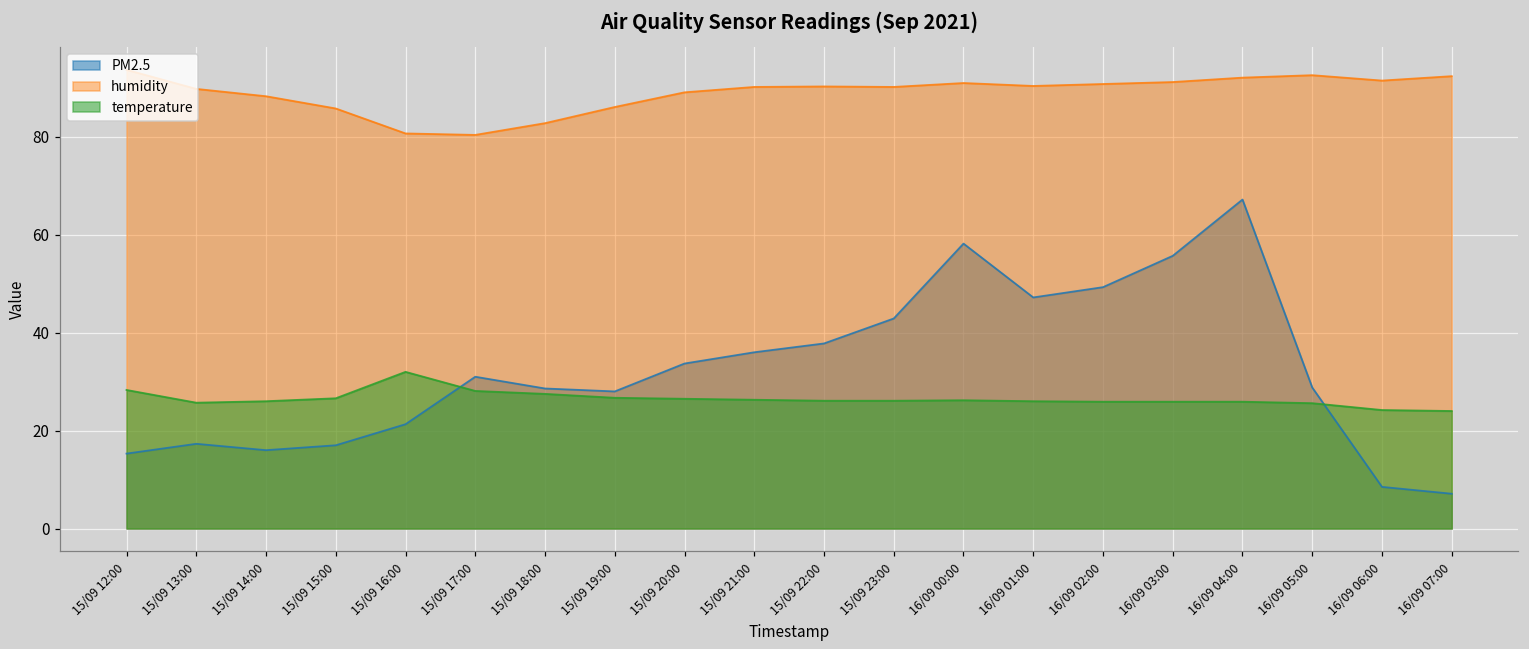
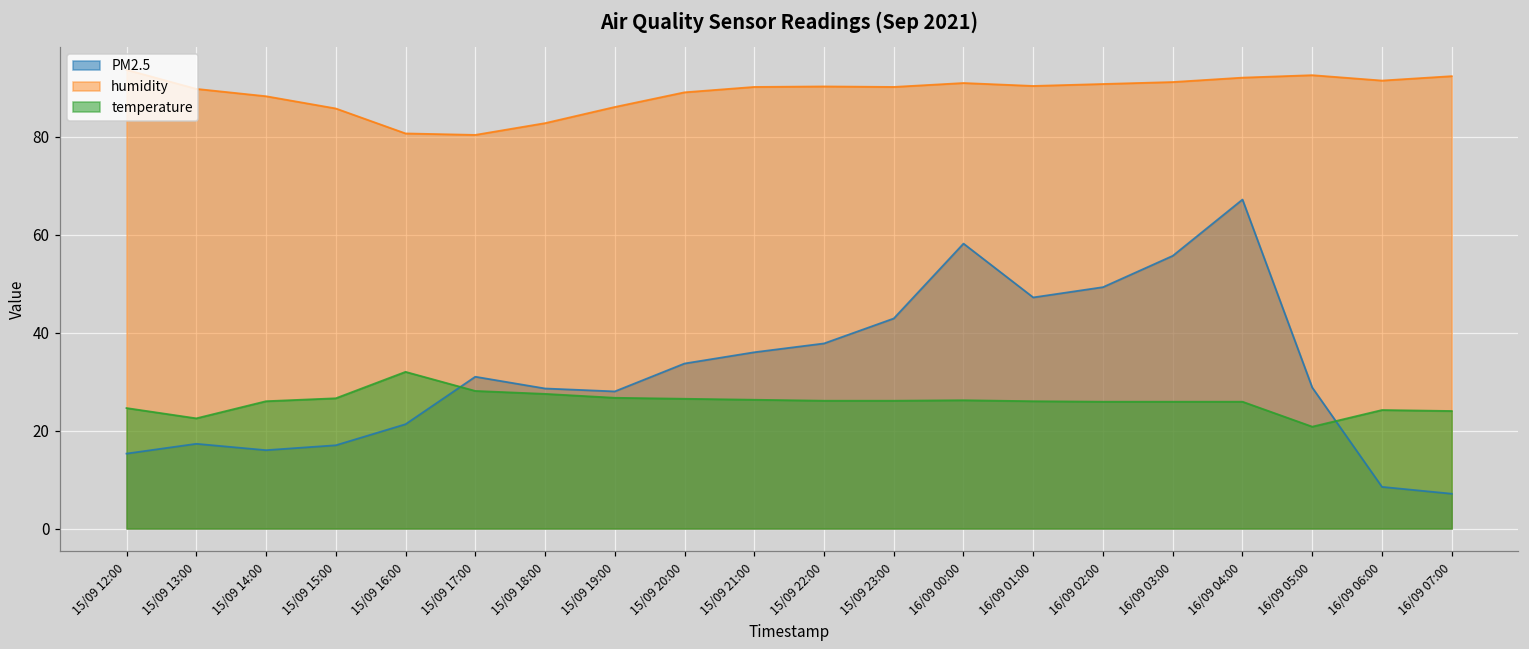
  {
    "PM2.5": {
      "15/09 12:00": 15,
      "15/09 13:00": 17,
      "15/09 14:00": 16,
      "15/09 15:00": 17,
      "15/09 16:00": 21,
      "15/09 17:00": 31,
      "15/09 18:00": 29,
      "15/09 19:00": 28,
      "15/09 20:00": 34,
      "15/09 21:00": 36,
      "15/09 22:00": 38,
      "15/09 23:00": 43,
      "16/09 00:00": 58,
      "16/09 01:00": 47,
      "16/09 02:00": 49,
      "16/09 03:00": 56,
      "16/09 04:00": 67,
      "16/09 05:00": 29,
      "16/09 06:00": 9,
      "16/09 07:00": 7
    },
    "humidity": {
      "15/09 14:00": 88,
      "15/09 15:00": 86,
      "15/09 16:00": 81,
      "15/09 17:00": 80,
      "15/09 18:00": 83,
      "15/09 19:00": 86,
      "15/09 20:00": 89,
      "15/09 21:00": 90,
      "15/09 22:00": 90,
      "15/09 23:00": 90,
      "16/09 00:00": 91,
      "16/09 01:00": 90,
      "16/09 02:00": 91,
      "16/09 03:00": 91,
      "16/09 04:00": 92,
      "16/09 05:00": 93,
      "16/09 06:00": 92,
      "16/09 07:00": 92
    },
    "temperature": {
-     "15/09 12:00": 28,
-     "15/09 13:00": 26,
+     "15/09 12:00": 25,
+     "15/09 13:00": 23,
      "15/09 14:00": 26,
      "15/09 15:00": 27,
      "15/09 16:00": 32,
      "15/09 17:00": 28,
      "15/09 18:00": 28,
      "15/09 19:00": 27,
      "15/09 20:00": 27,
      "15/09 21:00": 26,
      "15/09 22:00": 26,
      "15/09 23:00": 26,
      "16/09 00:00": 26,
      "16/09 01:00": 26,
      "16/09 02:00": 26,
      "16/09 03:00": 26,
      "16/09 04:00": 26,
-     "16/09 05:00": 26,
+     "16/09 05:00": 21,
      "16/09 06:00": 24,
      "16/09 07:00": 24
    }
  }
